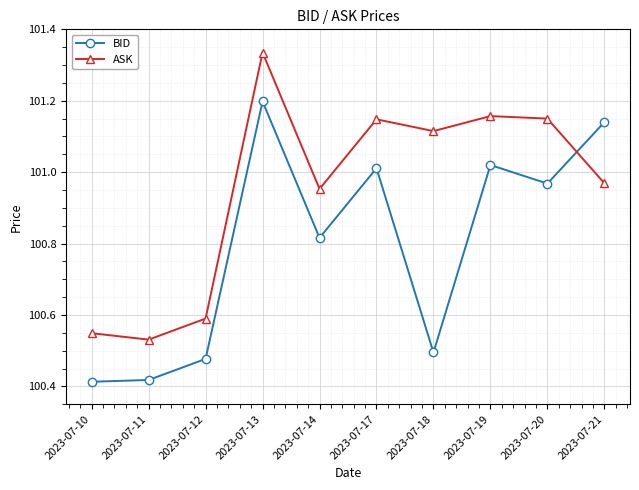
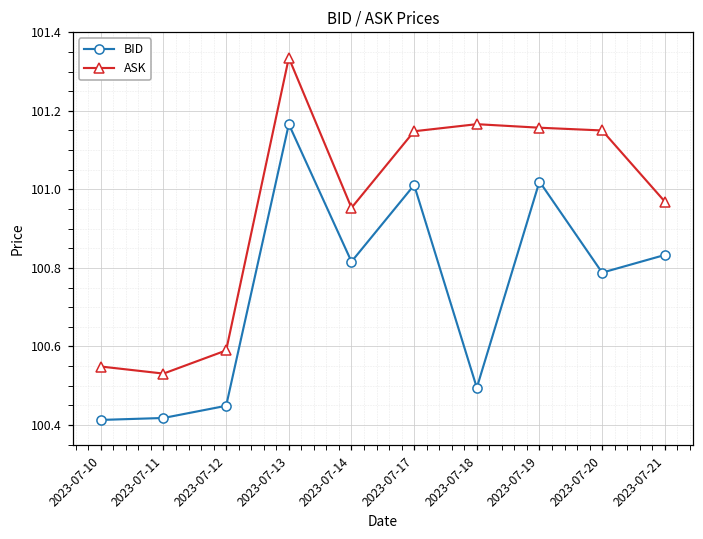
  {
    "BID": {
      "2023-07-10": 100.41,
      "2023-07-11": 100.42,
-     "2023-07-12": 100.48,
-     "2023-07-13": 101.20,
+     "2023-07-12": 100.45,
+     "2023-07-13": 101.17,
      "2023-07-14": 100.82,
      "2023-07-17": 101.01,
      "2023-07-18": 100.50,
      "2023-07-19": 101.02,
-     "2023-07-20": 100.97,
-     "2023-07-21": 101.14
+     "2023-07-20": 100.79,
+     "2023-07-21": 100.83
    },
    "ASK": {
      "2023-07-10": 100.55,
      "2023-07-11": 100.53,
      "2023-07-12": 100.59,
      "2023-07-13": 101.34,
      "2023-07-14": 100.95,
      "2023-07-17": 101.15,
-     "2023-07-18": 101.12,
+     "2023-07-18": 101.17,
      "2023-07-19": 101.16,
      "2023-07-20": 101.15,
      "2023-07-21": 100.97
    }
  }
